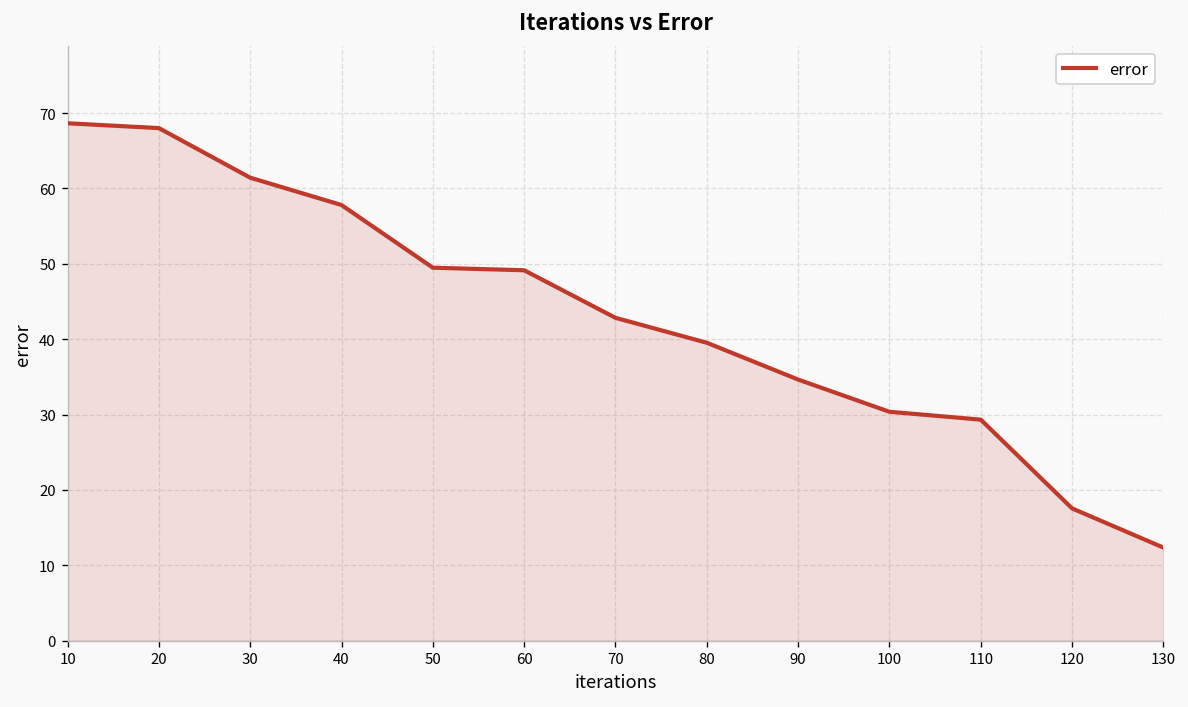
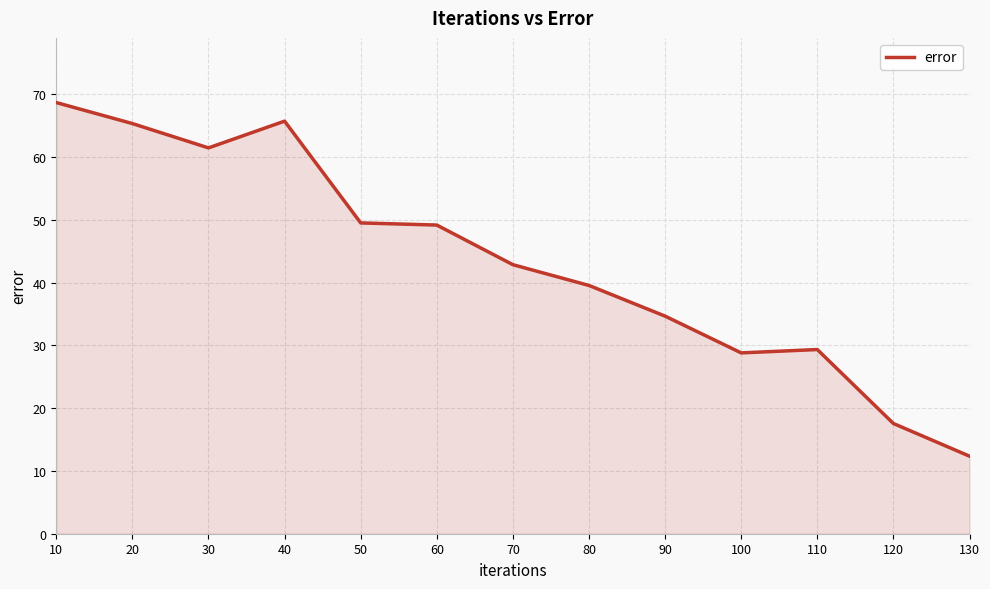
  {
    "10": 69,
-   "20": 68,
+   "20": 65,
    "30": 61,
-   "40": 58,
+   "40": 66,
    "50": 49,
    "60": 49,
    "70": 43,
    "80": 40,
    "90": 35,
-   "100": 30,
+   "100": 29,
    "110": 29,
    "120": 18,
    "130": 12
  }
